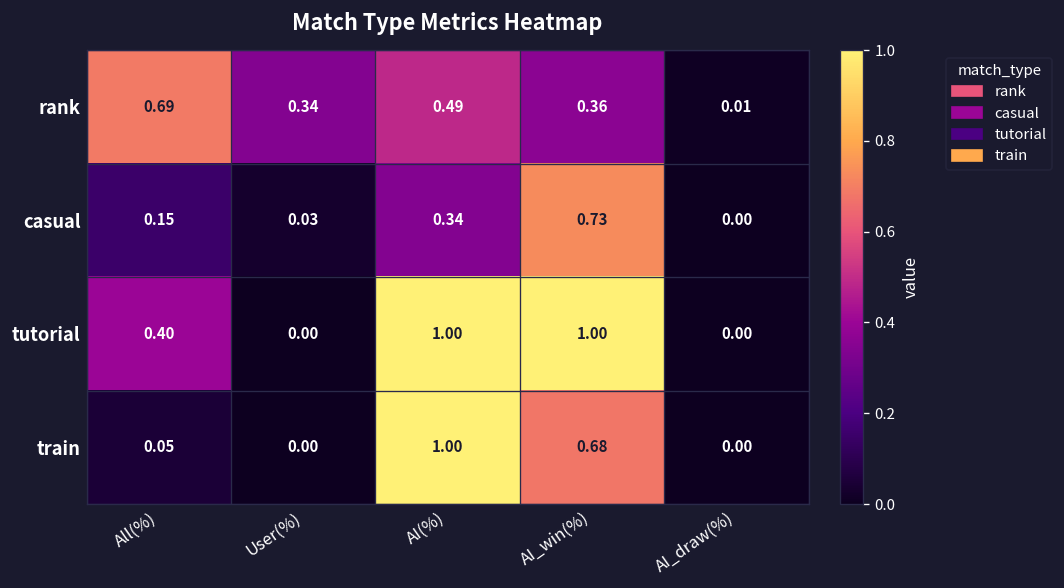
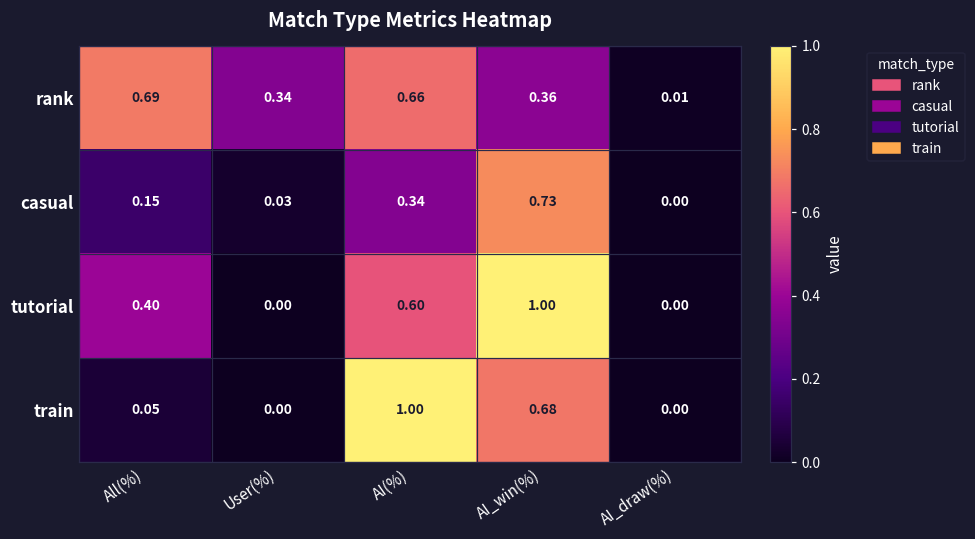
  {
    "rank": {
      "All(%)": 0.69,
      "User(%)": 0.34,
-     "AI(%)": 0.49,
+     "AI(%)": 0.66,
      "AI_win(%)": 0.36,
      "AI_draw(%)": 0.01
    },
    "casual": {
      "All(%)": 0.15,
      "User(%)": 0.03,
      "AI(%)": 0.34,
      "AI_win(%)": 0.73,
      "AI_draw(%)": 0.00
    },
    "tutorial": {
      "All(%)": 0.40,
      "User(%)": 0.00,
-     "AI(%)": 1.00,
+     "AI(%)": 0.60,
      "AI_win(%)": 1.00,
      "AI_draw(%)": 0.00
    },
    "train": {
      "All(%)": 0.05,
      "User(%)": 0.00,
      "AI(%)": 1.00,
      "AI_win(%)": 0.68,
      "AI_draw(%)": 0.00
    }
  }
